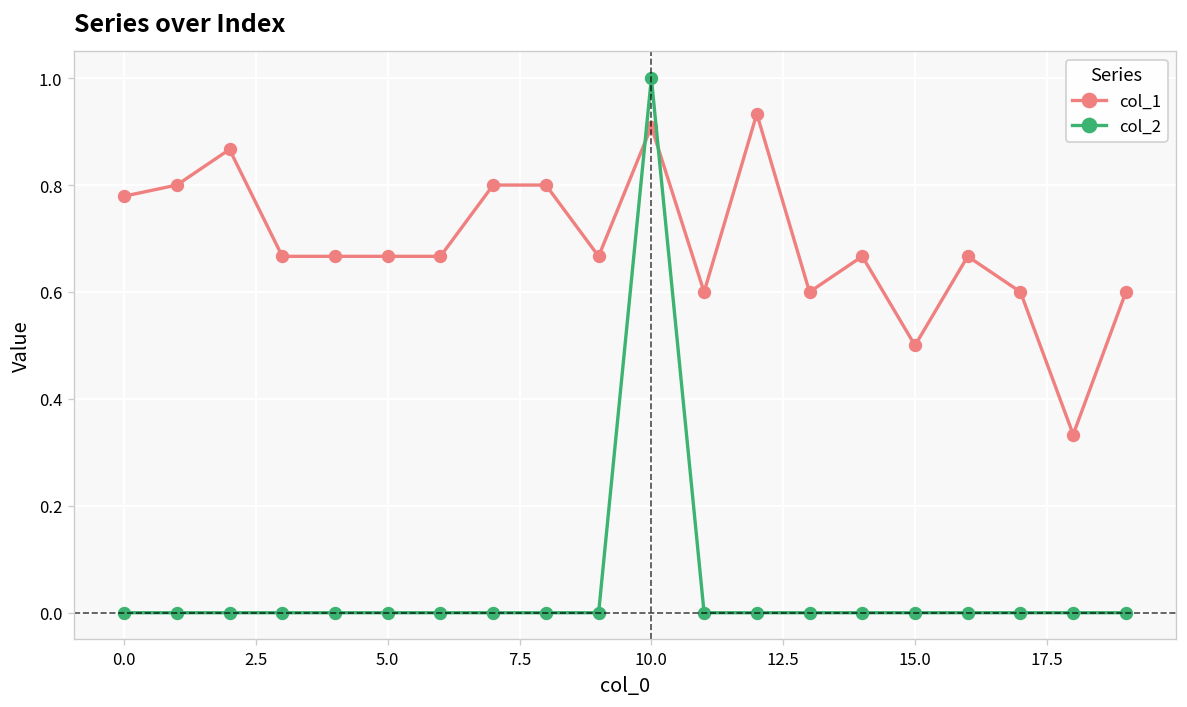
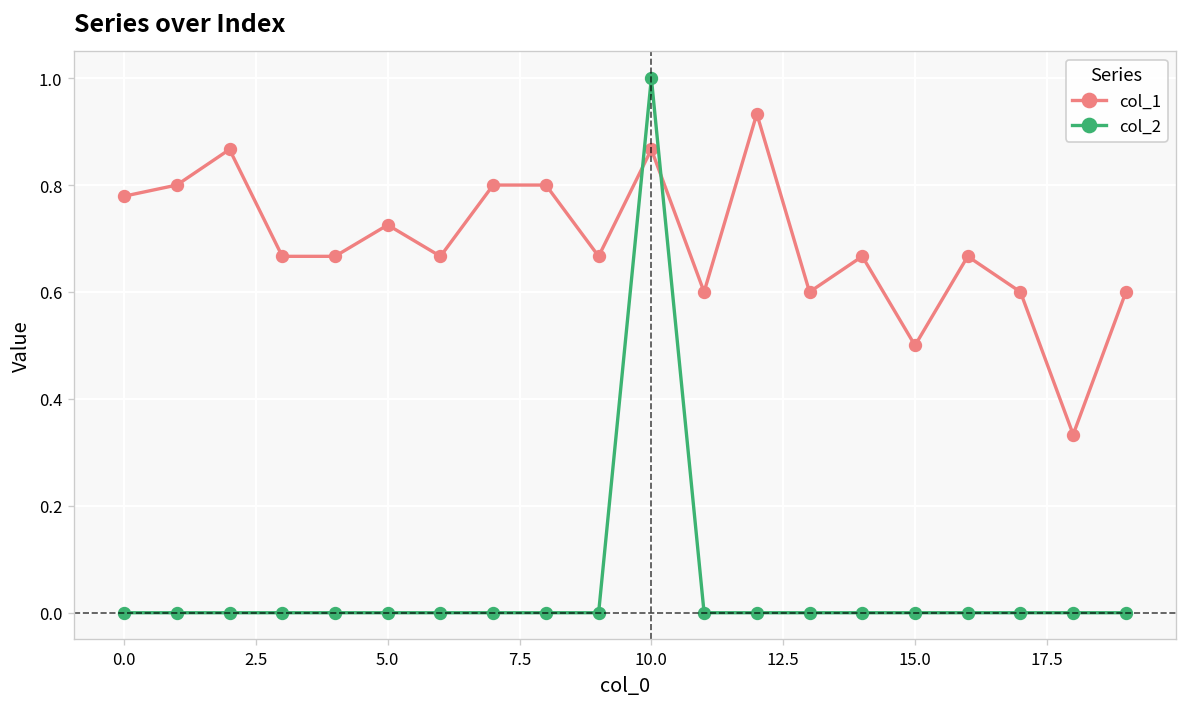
  {
    "col_1": {
      "0.0": 0.78,
-     "5.0": 0.67,
-     "10.0": 0.91,
+     "5.0": 0.73,
+     "10.0": 0.87,
      "15.0": 0.50
    },
    "col_2": {
      "0.0": 0.00,
      "5.0": 0.00,
      "10.0": 1.00,
      "15.0": 0.00
    }
  }
